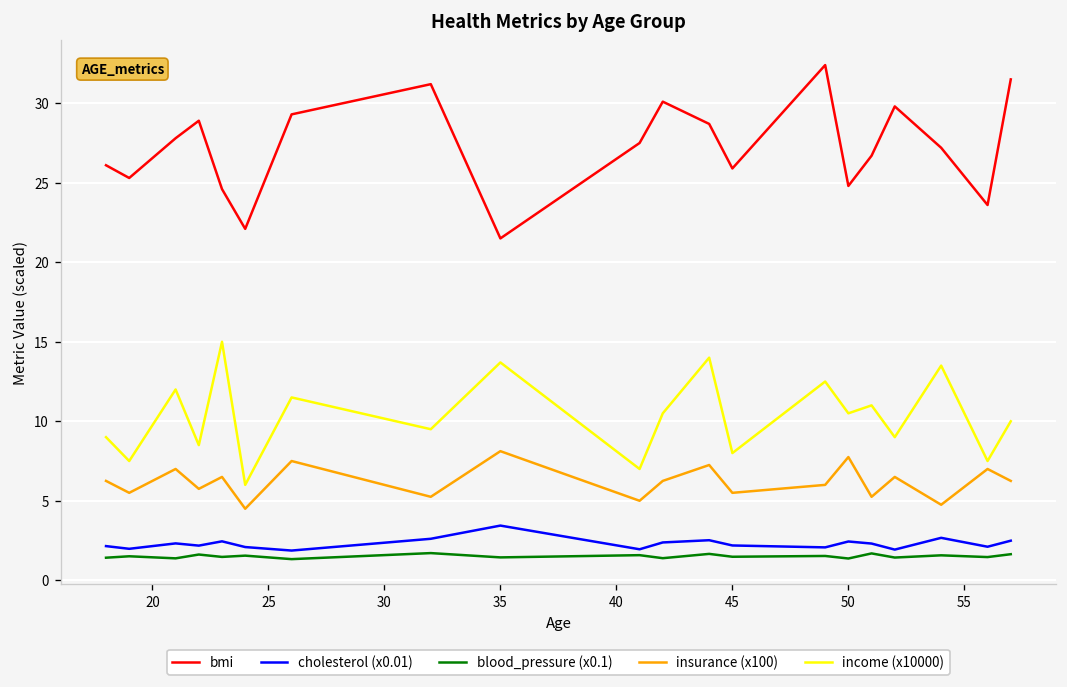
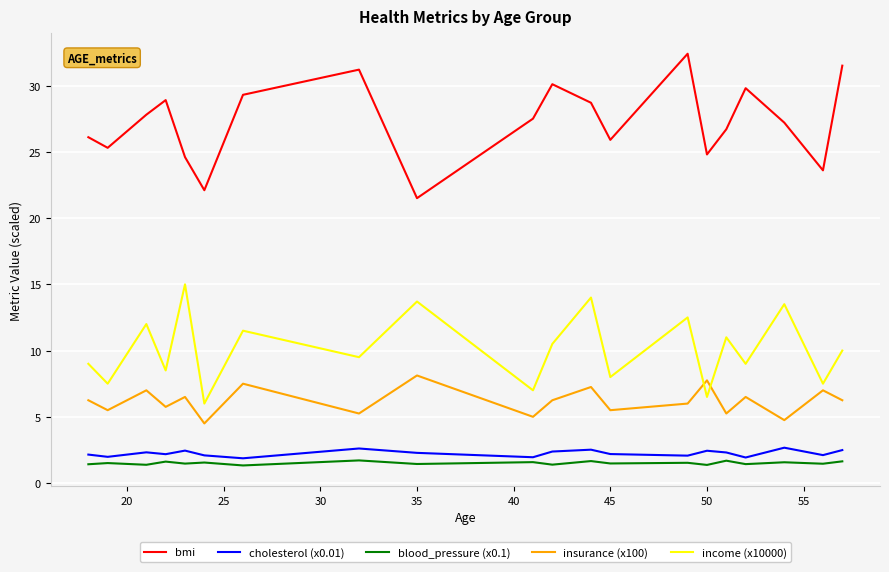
  {
    "bmi": {
      "35": 21.5,
      "45": 25.9,
      "50": 24.8
    },
    "cholesterol (x0.01)": {
-     "35": 3.4,
+     "35": 2.3,
      "45": 2.2,
      "50": 2.4
    },
    "blood_pressure (x0.1)": {
      "35": 1.4,
      "45": 1.5,
      "50": 1.4
    },
    "insurance (x100)": {
      "35": 8.1,
      "45": 5.5,
      "50": 7.8
    },
    "income (x10000)": {
      "35": 13.7,
      "45": 8.0,
-     "50": 10.5
+     "50": 6.5
    }
  }
